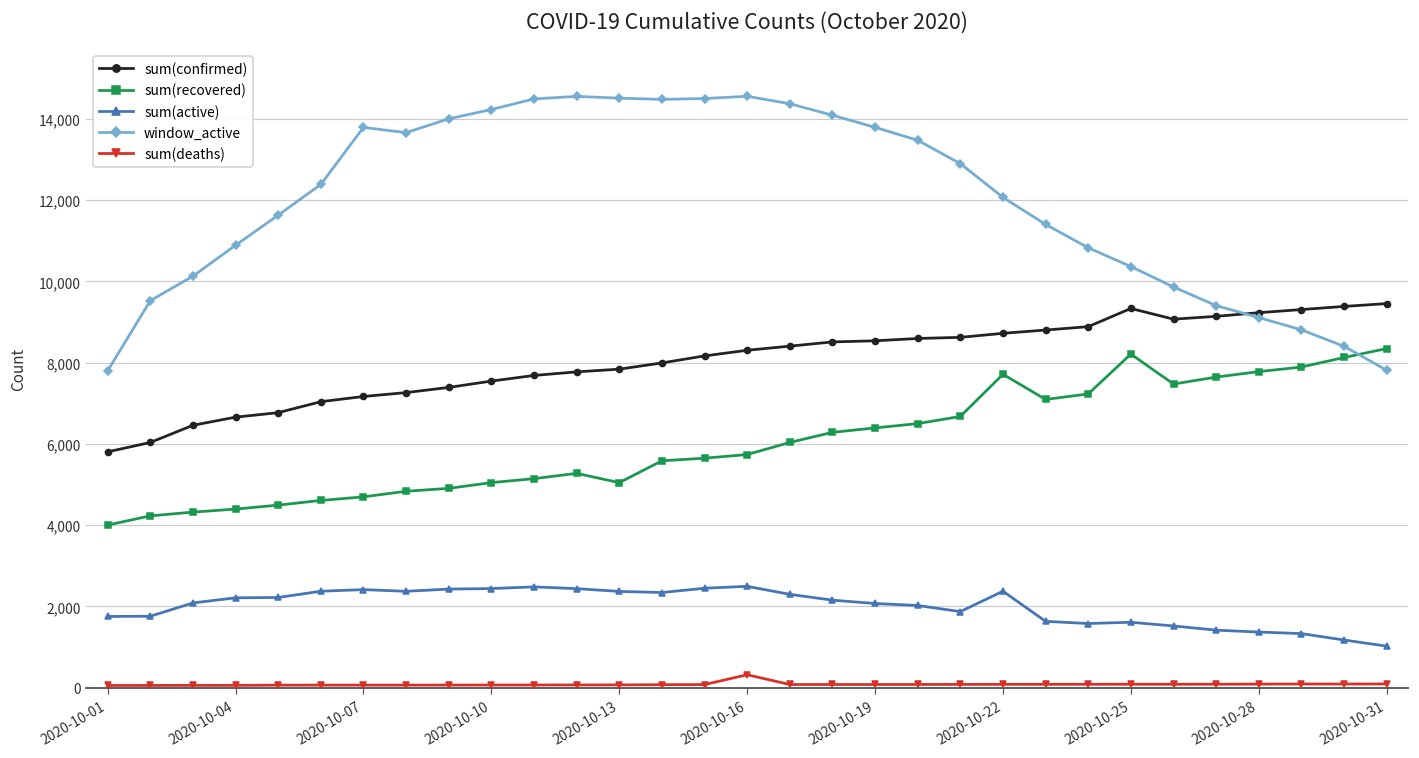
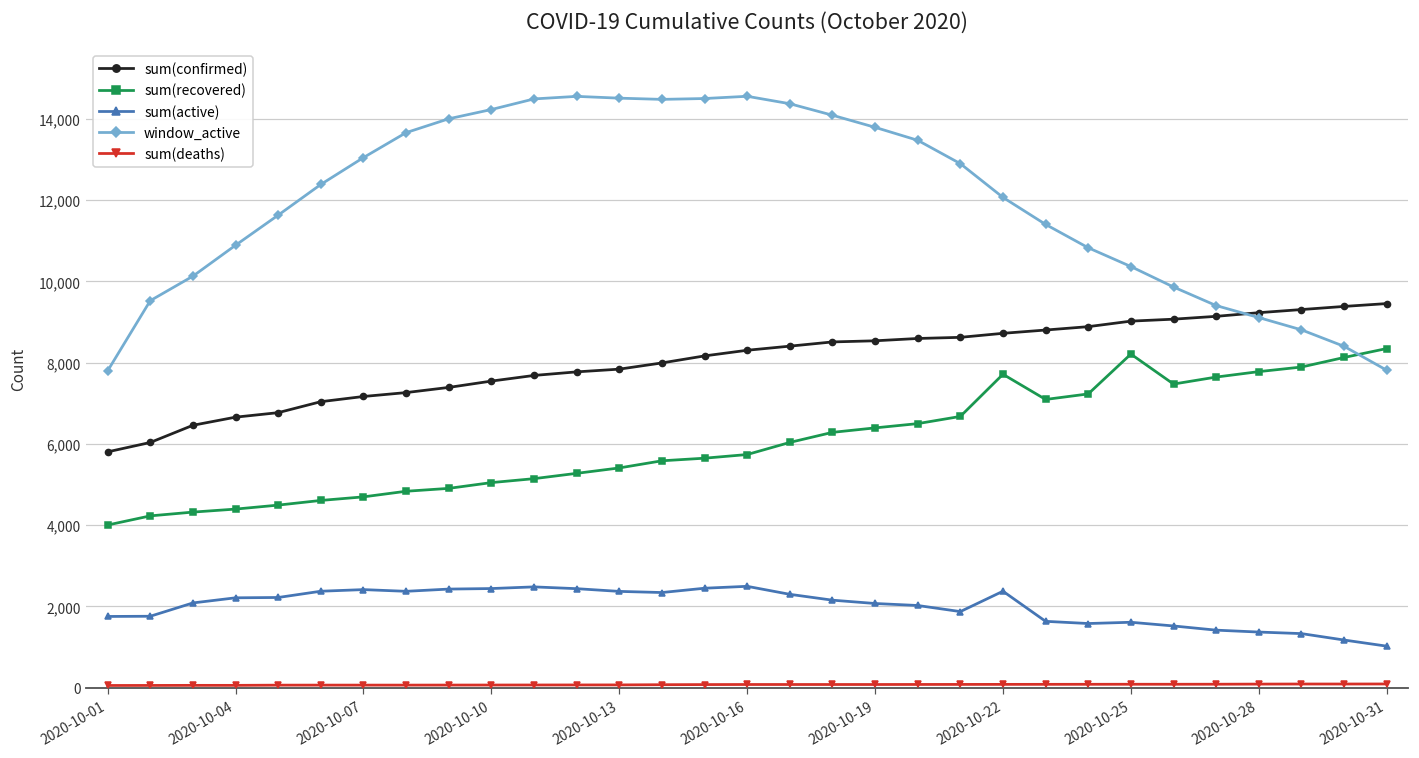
  {
    "sum(confirmed)": {
      "2020-10-01": "5,800",
      "2020-10-04": "6,700",
      "2020-10-07": "7,200",
      "2020-10-10": "7,500",
      "2020-10-13": "7,800",
      "2020-10-16": "8,300",
      "2020-10-19": "8,500",
      "2020-10-22": "8,700",
-     "2020-10-25": "9,300",
+     "2020-10-25": "9,000",
      "2020-10-28": "9,200",
      "2020-10-31": "9,500"
    },
    "sum(recovered)": {
      "2020-10-01": "4,000",
      "2020-10-04": "4,400",
      "2020-10-07": "4,700",
      "2020-10-10": "5,000",
-     "2020-10-13": "5,000",
+     "2020-10-13": "5,400",
      "2020-10-16": "5,700",
      "2020-10-19": "6,400",
      "2020-10-22": "7,700",
      "2020-10-25": "8,200",
      "2020-10-28": "7,800",
      "2020-10-31": "8,300"
    },
    "sum(active)": {
      "2020-10-01": "1,800",
      "2020-10-04": "2,200",
      "2020-10-07": "2,400",
      "2020-10-10": "2,400",
      "2020-10-13": "2,400",
      "2020-10-16": "2,500",
      "2020-10-19": "2,100",
      "2020-10-22": "2,400",
      "2020-10-25": "1,600",
      "2020-10-28": "1,400",
      "2020-10-31": "1,000"
    },
    "window_active": {
      "2020-10-01": "7,800",
      "2020-10-04": "10,900",
-     "2020-10-07": "13,800",
+     "2020-10-07": "13,000",
      "2020-10-10": "14,200",
      "2020-10-13": "14,500",
      "2020-10-16": "14,600",
      "2020-10-19": "13,800",
      "2020-10-22": "12,100",
      "2020-10-25": "10,400",
      "2020-10-28": "9,100",
      "2020-10-31": "7,800"
    },
    "sum(deaths)": {
      "2020-10-01": "100",
      "2020-10-04": "100",
      "2020-10-07": "100",
      "2020-10-10": "100",
      "2020-10-13": "100",
-     "2020-10-16": "300",
+     "2020-10-16": "100",
      "2020-10-19": "100",
      "2020-10-22": "100",
      "2020-10-25": "100",
      "2020-10-28": "100",
      "2020-10-31": "100"
    }
  }
